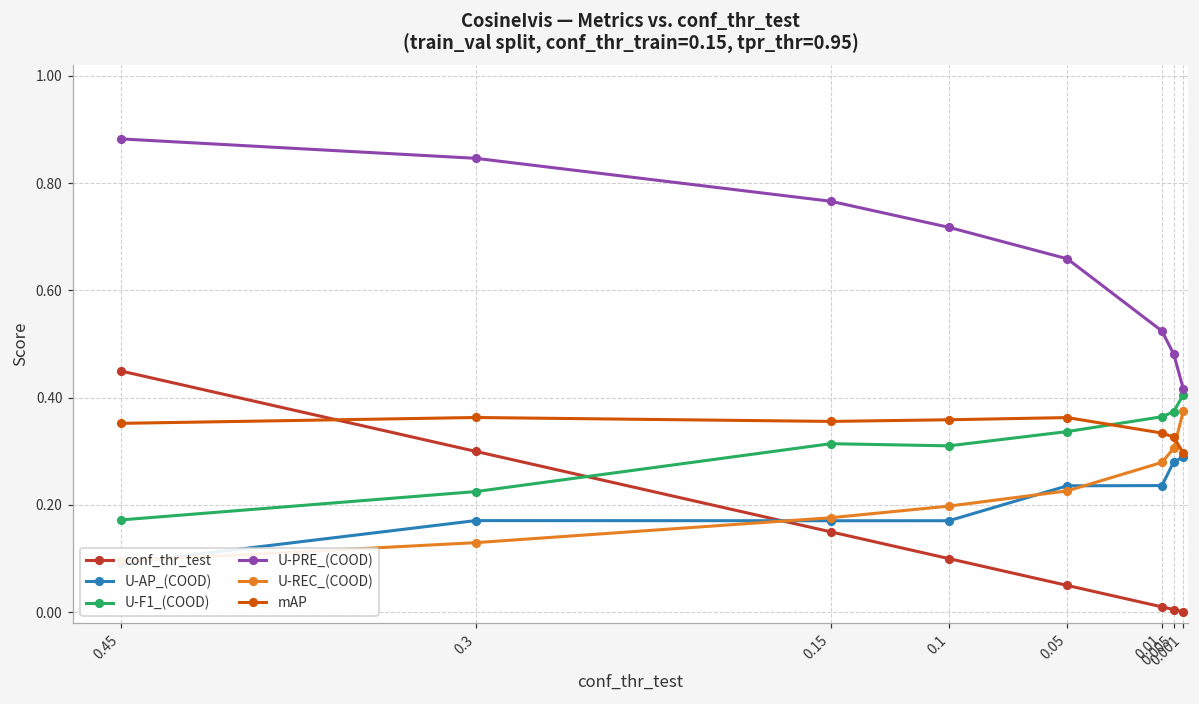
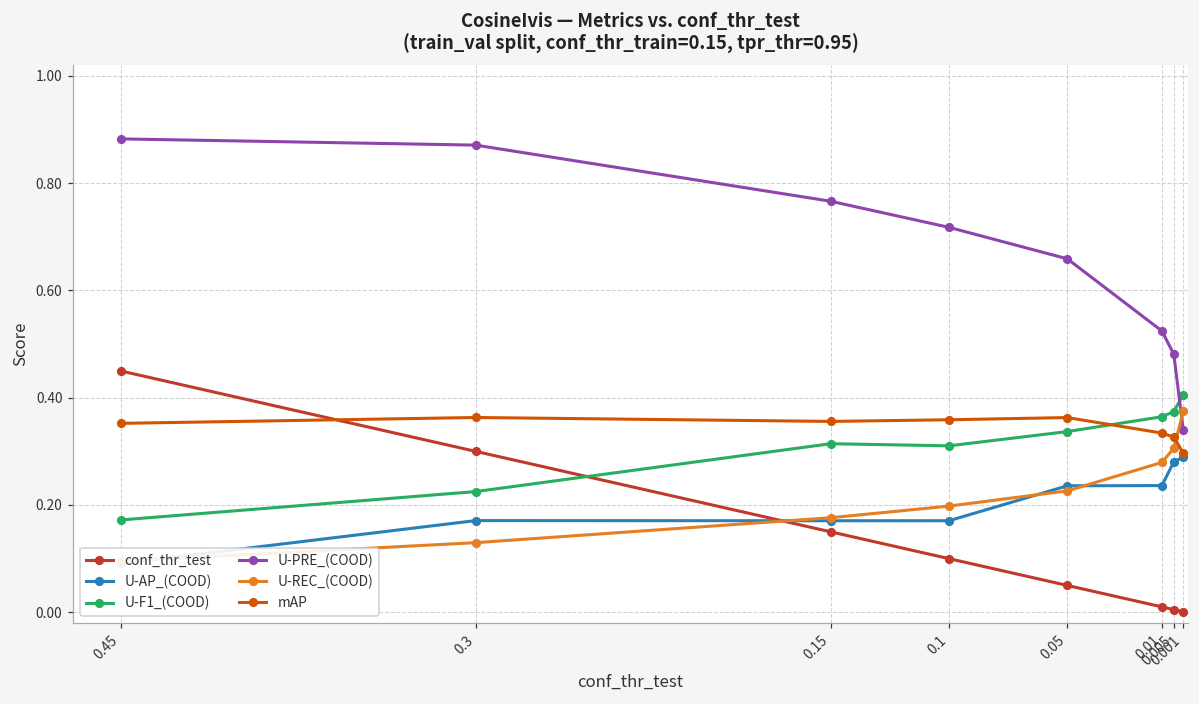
  {
    "U-AP_(COOD)": {
      "0.3": 0.17,
      "0.15": 0.17,
      "0.1": 0.17,
      "0.05": 0.24,
      "0.01": 0.24,
      "0.005": 0.28,
      "0.001": 0.29
    },
    "U-F1_(COOD)": {
      "0.45": 0.17,
      "0.3": 0.23,
      "0.15": 0.31,
      "0.1": 0.31,
      "0.05": 0.34,
      "0.01": 0.36,
      "0.005": 0.37,
      "0.001": 0.41
    },
    "U-PRE_(COOD)": {
      "0.45": 0.88,
-     "0.3": 0.85,
+     "0.3": 0.87,
      "0.15": 0.77,
      "0.1": 0.72,
      "0.05": 0.66,
      "0.01": 0.52,
      "0.005": 0.48,
-     "0.001": 0.42
+     "0.001": 0.34
    }
  }
